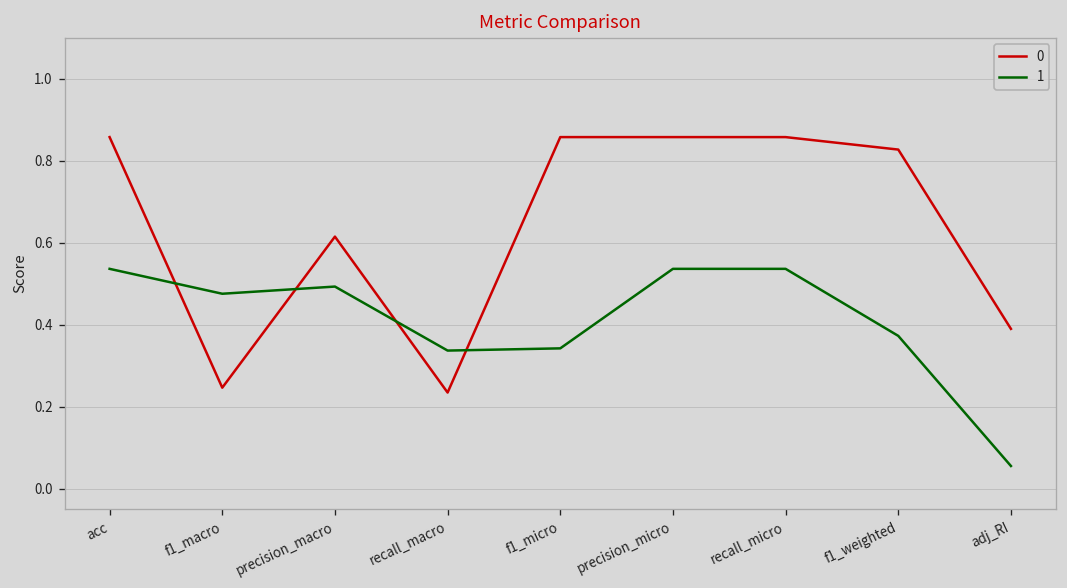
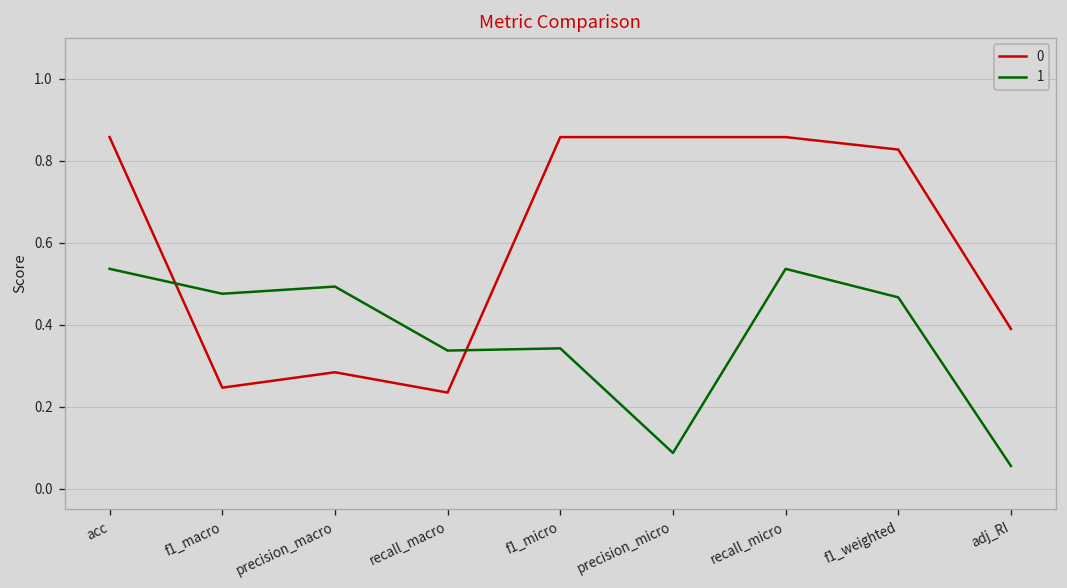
  {
    "0": {
      "acc": 0.86,
      "f1_macro": 0.25,
-     "precision_macro": 0.61,
+     "precision_macro": 0.28,
      "recall_macro": 0.23,
      "f1_micro": 0.86,
      "precision_micro": 0.86,
      "recall_micro": 0.86,
      "f1_weighted": 0.83,
      "adj_RI": 0.39
    },
    "1": {
      "acc": 0.54,
      "f1_macro": 0.48,
      "precision_macro": 0.49,
      "recall_macro": 0.34,
      "f1_micro": 0.34,
-     "precision_micro": 0.54,
+     "precision_micro": 0.09,
      "recall_micro": 0.54,
-     "f1_weighted": 0.37,
+     "f1_weighted": 0.47,
      "adj_RI": 0.05
    }
  }
